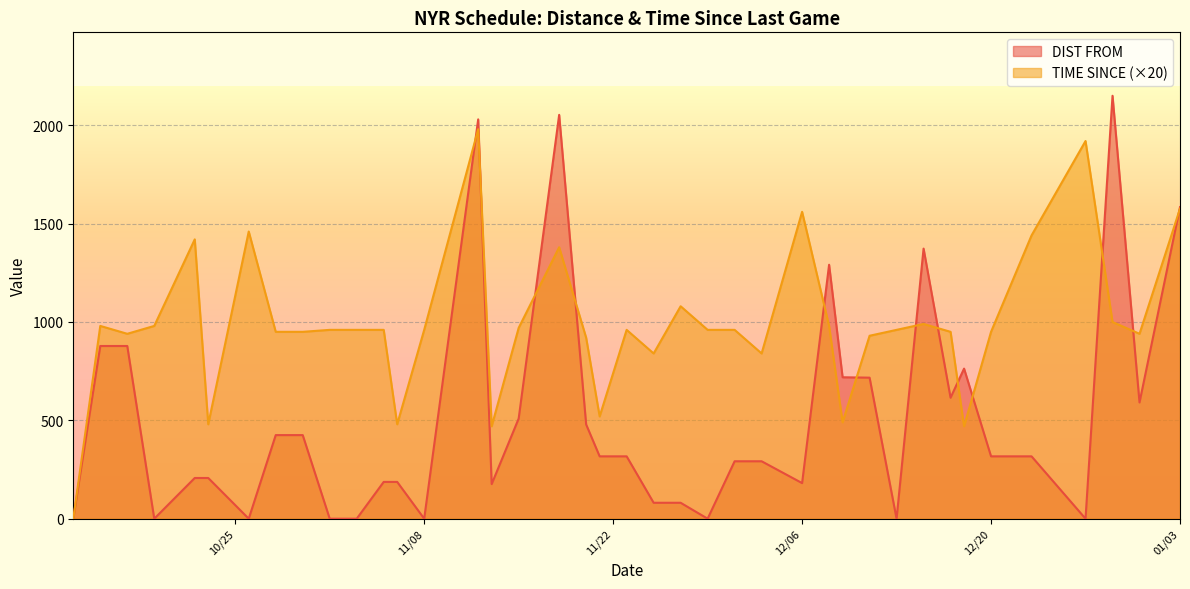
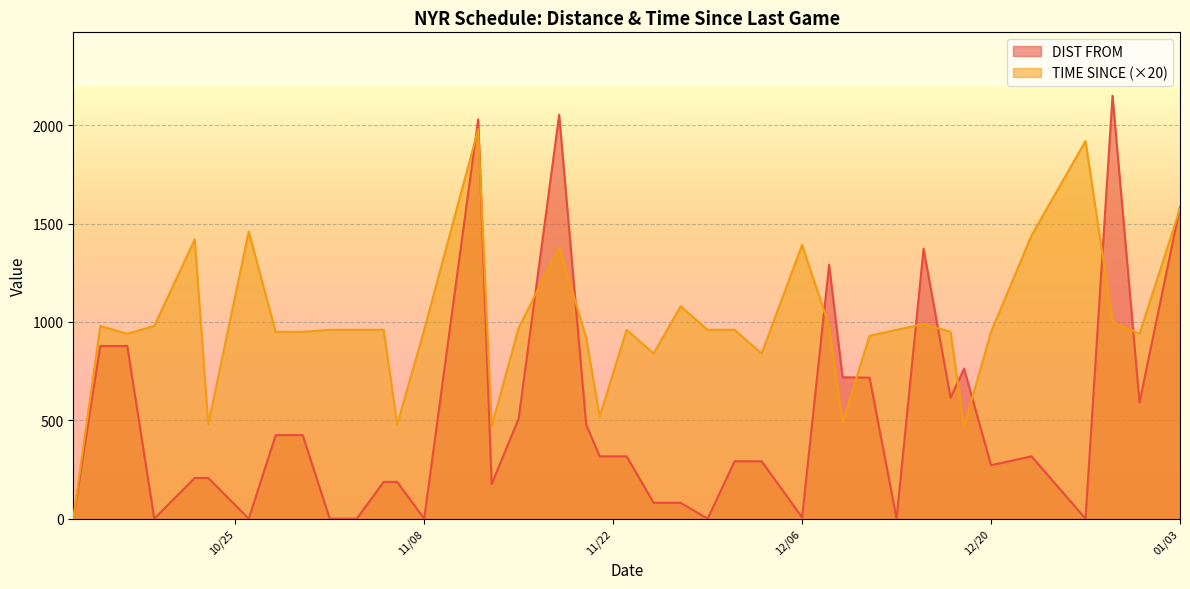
  {
    "DIST FROM": {
      "11/08": 0,
-     "12/06": 180,
-     "12/20": 320
+     "12/06": 10,
+     "12/20": 270
    },
    "TIME SINCE (×20)": {
      "11/08": 960,
-     "12/06": 1560,
+     "12/06": 1390,
      "12/20": 950
    }
  }
